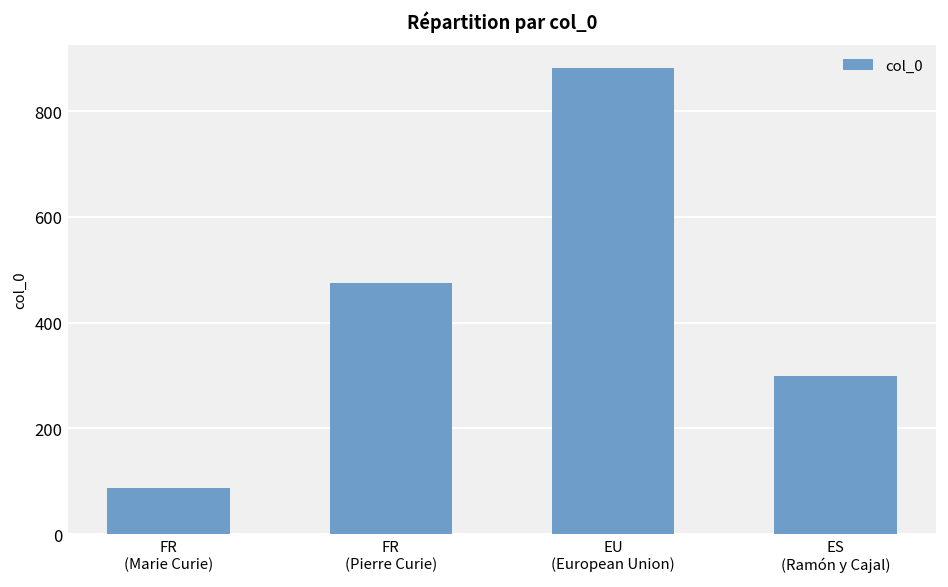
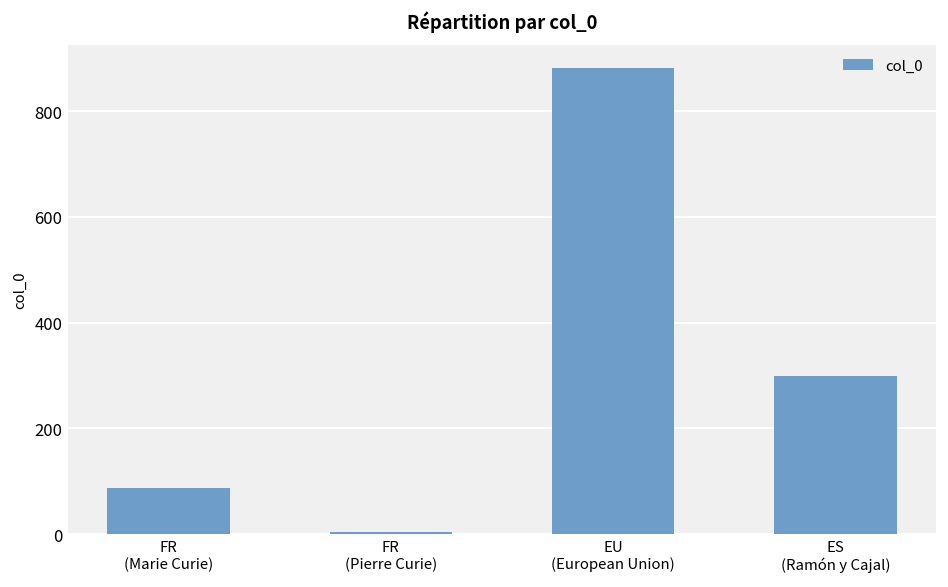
  {
    "FR (Marie Curie)": 90,
-   "FR (Pierre Curie)": 480,
+   "FR (Pierre Curie)": 10,
    "EU (European Union)": 880,
    "ES (Ramón y Cajal)": 300
  }
